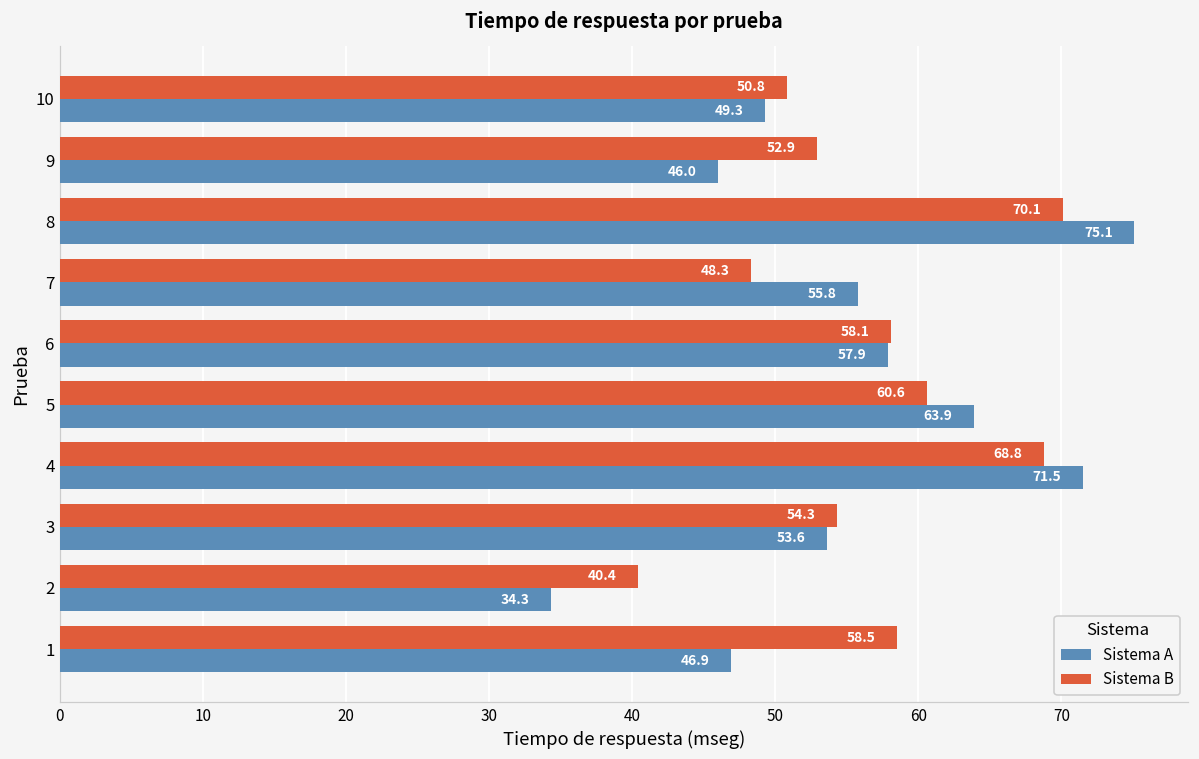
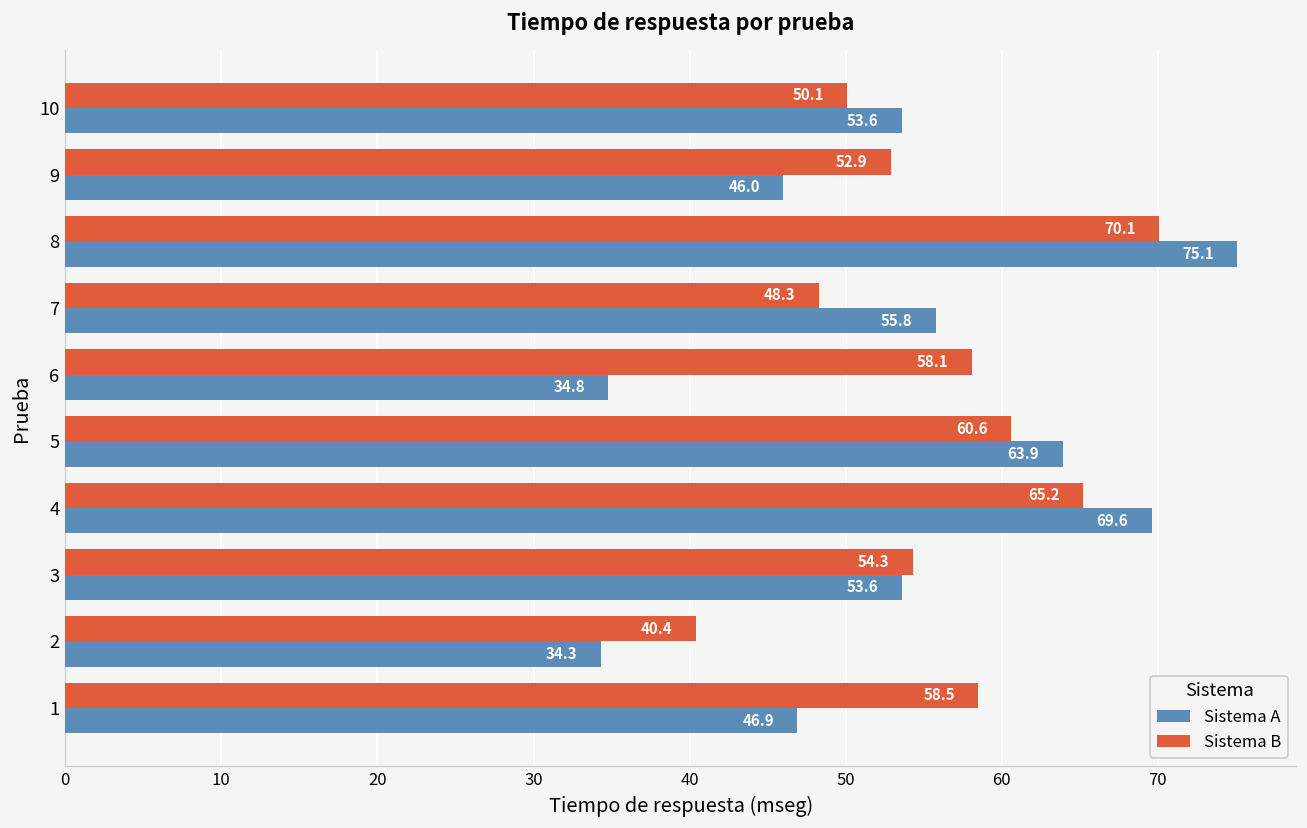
  {
    "Sistema A": {
-     "10": 49.3,
+     "10": 53.6,
      "9": 46.0,
      "8": 75.1,
      "7": 55.8,
-     "6": 57.9,
+     "6": 34.8,
      "5": 63.9,
-     "4": 71.5,
+     "4": 69.6,
      "3": 53.6,
      "2": 34.3,
      "1": 46.9
    },
    "Sistema B": {
-     "10": 50.8,
+     "10": 50.1,
      "9": 52.9,
      "8": 70.1,
      "7": 48.3,
      "6": 58.1,
      "5": 60.6,
-     "4": 68.8,
+     "4": 65.2,
      "3": 54.3,
      "2": 40.4,
      "1": 58.5
    }
  }
